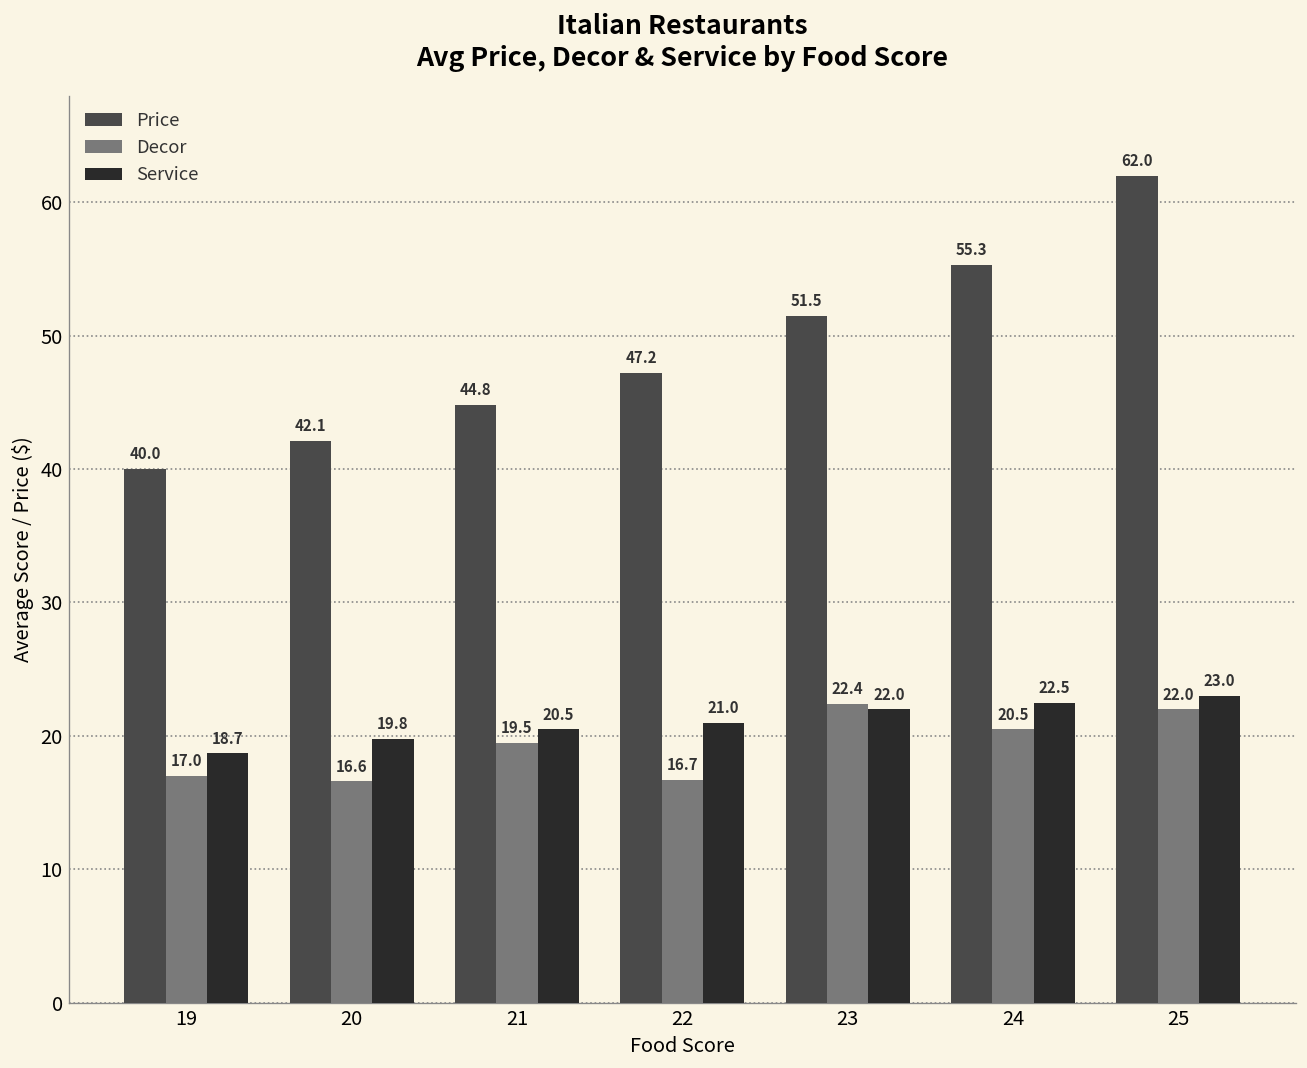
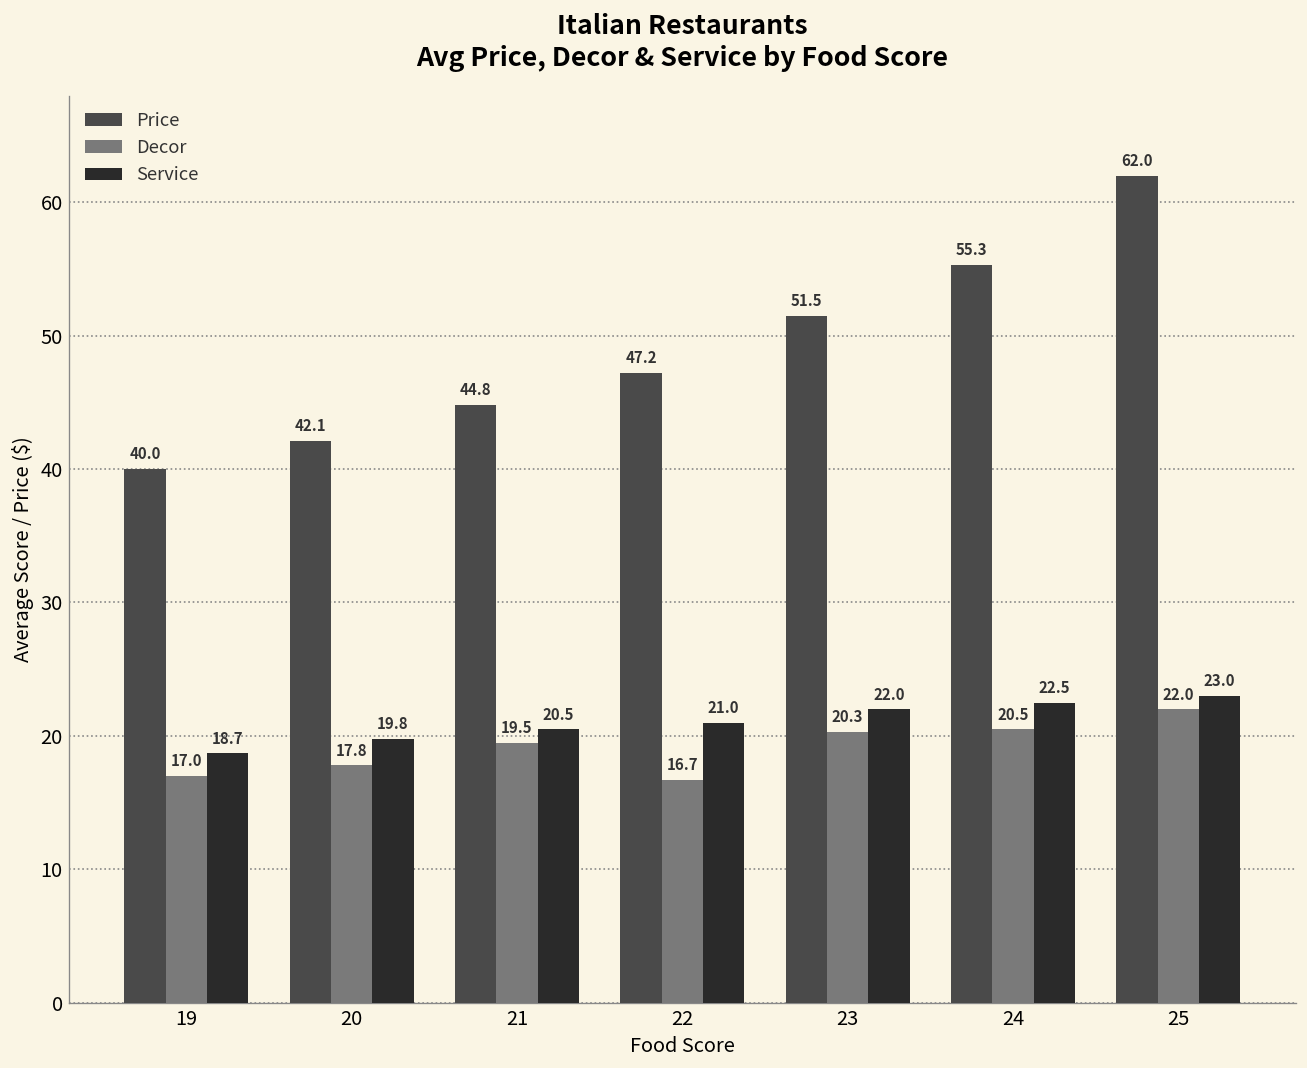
  {
    "Decor": {
      "19": 17.0,
-     "20": 16.6,
+     "20": 17.8,
      "21": 19.5,
      "22": 16.7,
-     "23": 22.4,
+     "23": 20.3,
      "24": 20.5,
      "25": 22.0
    }
  }
